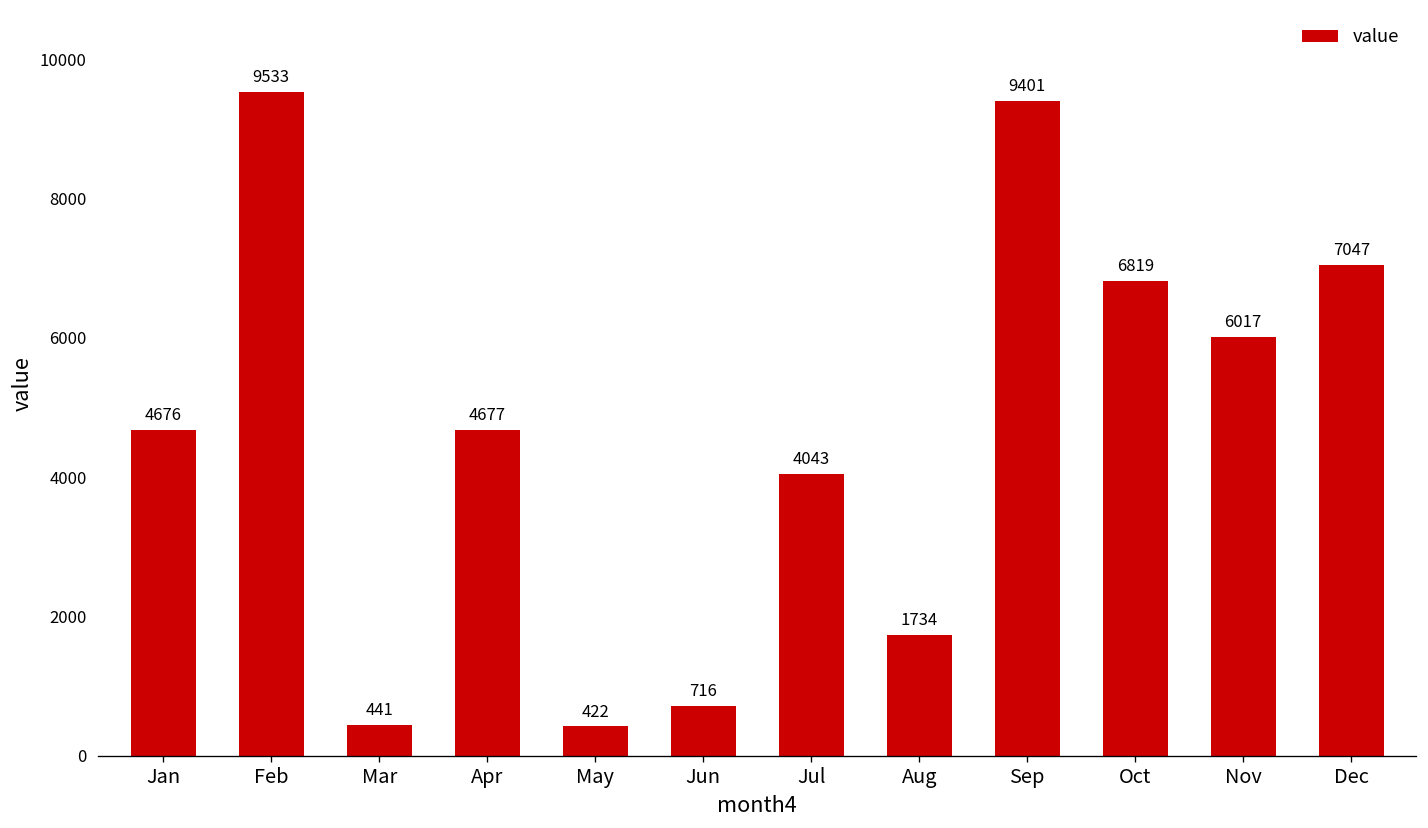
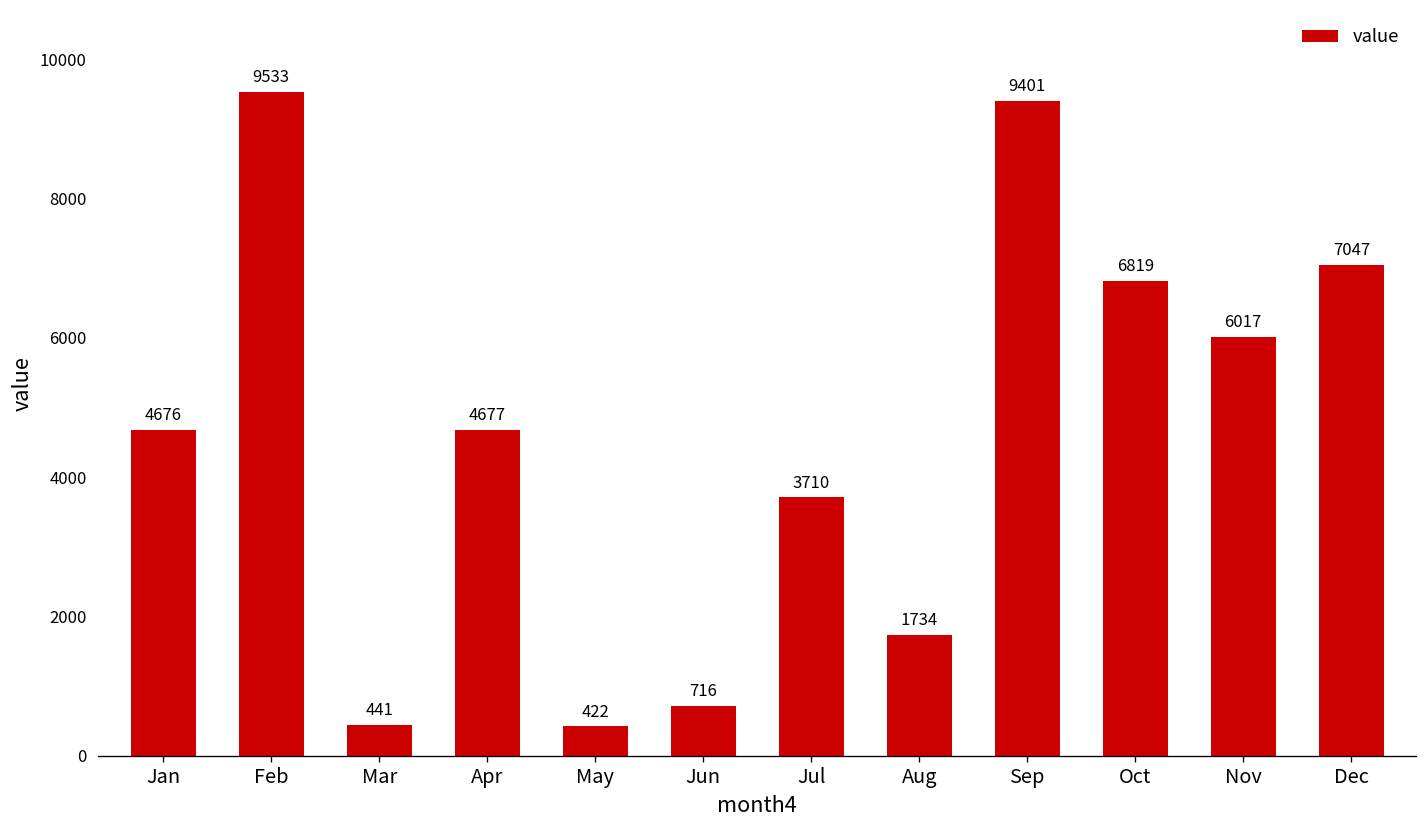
  {
    "Jan": 4676,
    "Feb": 9533,
    "Mar": 441,
    "Apr": 4677,
    "May": 422,
    "Jun": 716,
-   "Jul": 4043,
+   "Jul": 3710,
    "Aug": 1734,
    "Sep": 9401,
    "Oct": 6819,
    "Nov": 6017,
    "Dec": 7047
  }
